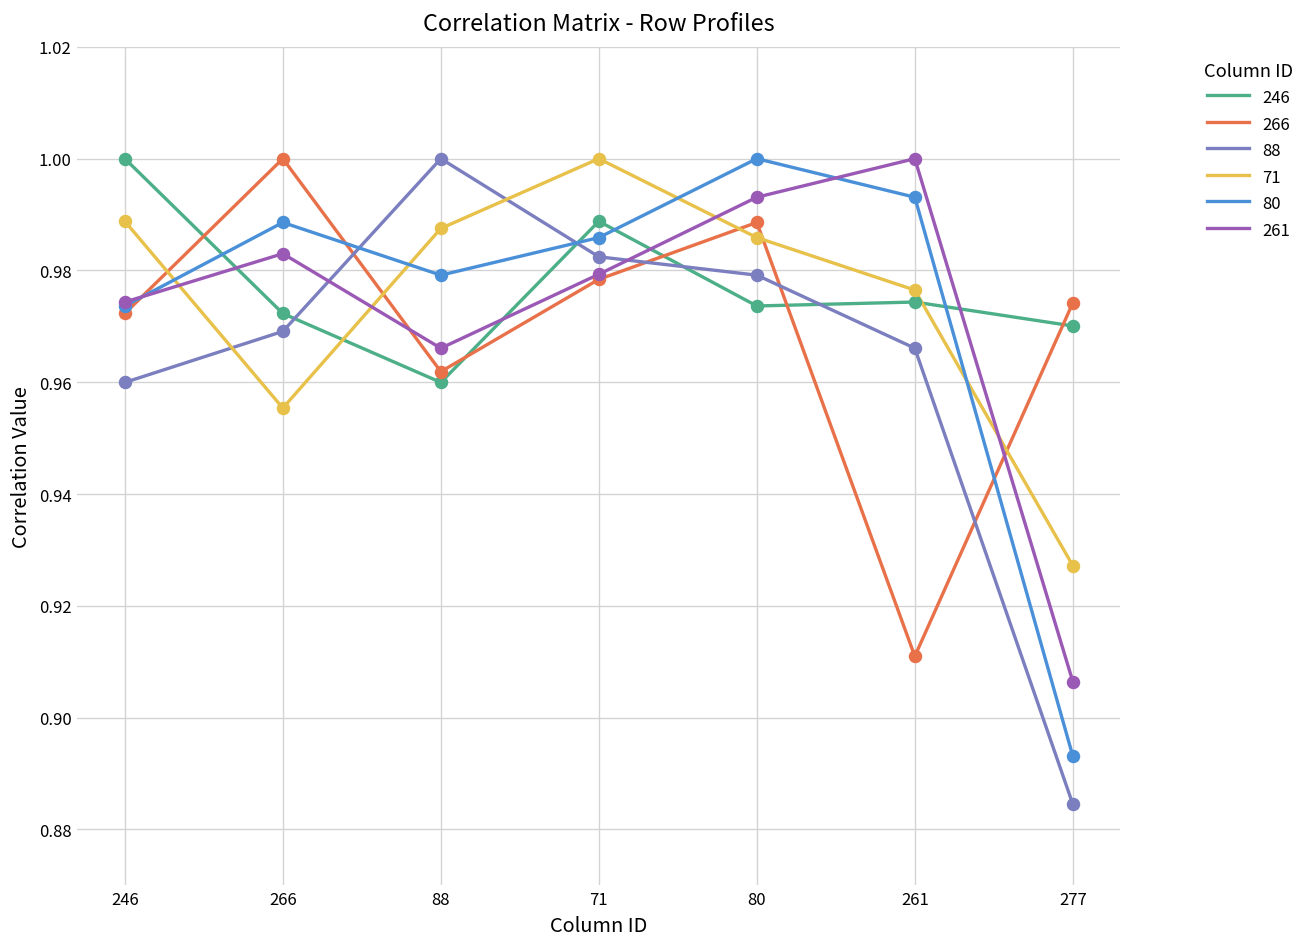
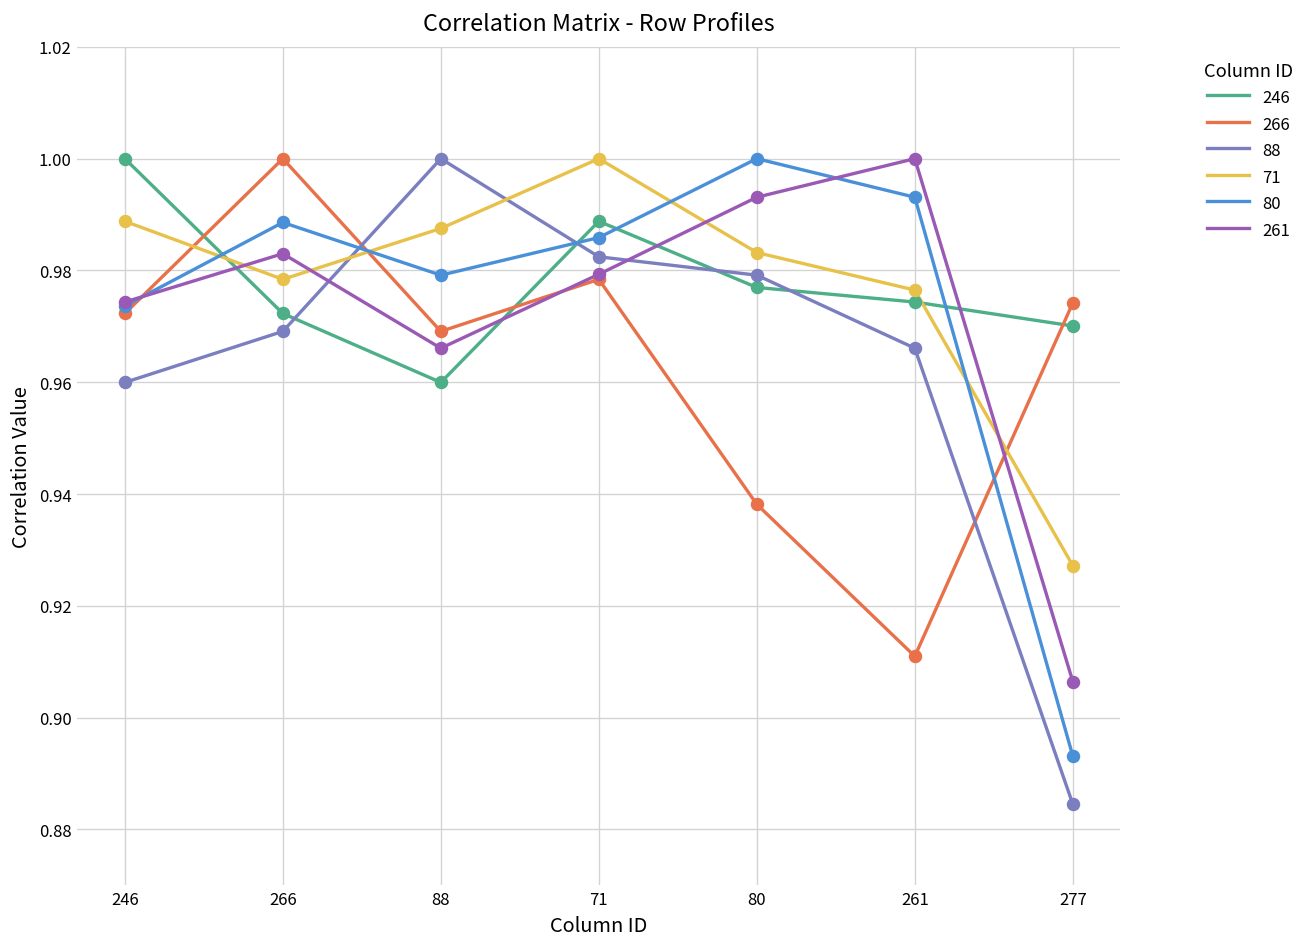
  {
    "246": {
      "246": 1.000,
      "266": 0.972,
      "88": 0.960,
      "71": 0.989,
-     "80": 0.974,
+     "80": 0.977,
      "261": 0.974,
      "277": 0.970
    },
    "266": {
      "246": 0.972,
      "266": 1.000,
-     "88": 0.962,
+     "88": 0.969,
      "71": 0.978,
-     "80": 0.989,
+     "80": 0.938,
      "261": 0.911,
      "277": 0.974
    },
    "71": {
      "246": 0.989,
-     "266": 0.955,
+     "266": 0.978,
      "88": 0.988,
      "71": 1.000,
-     "80": 0.986,
+     "80": 0.983,
      "261": 0.976,
      "277": 0.927
    }
  }
